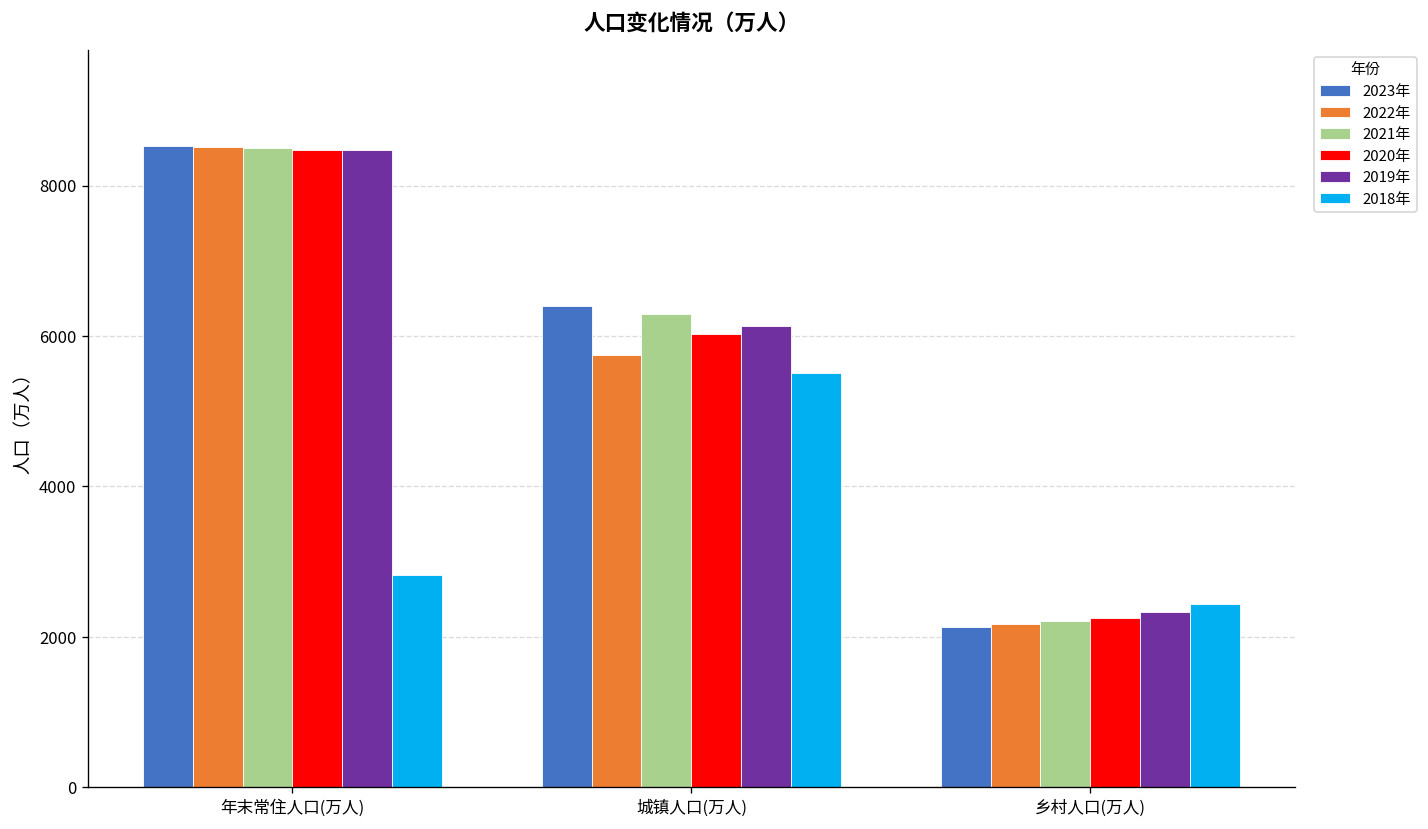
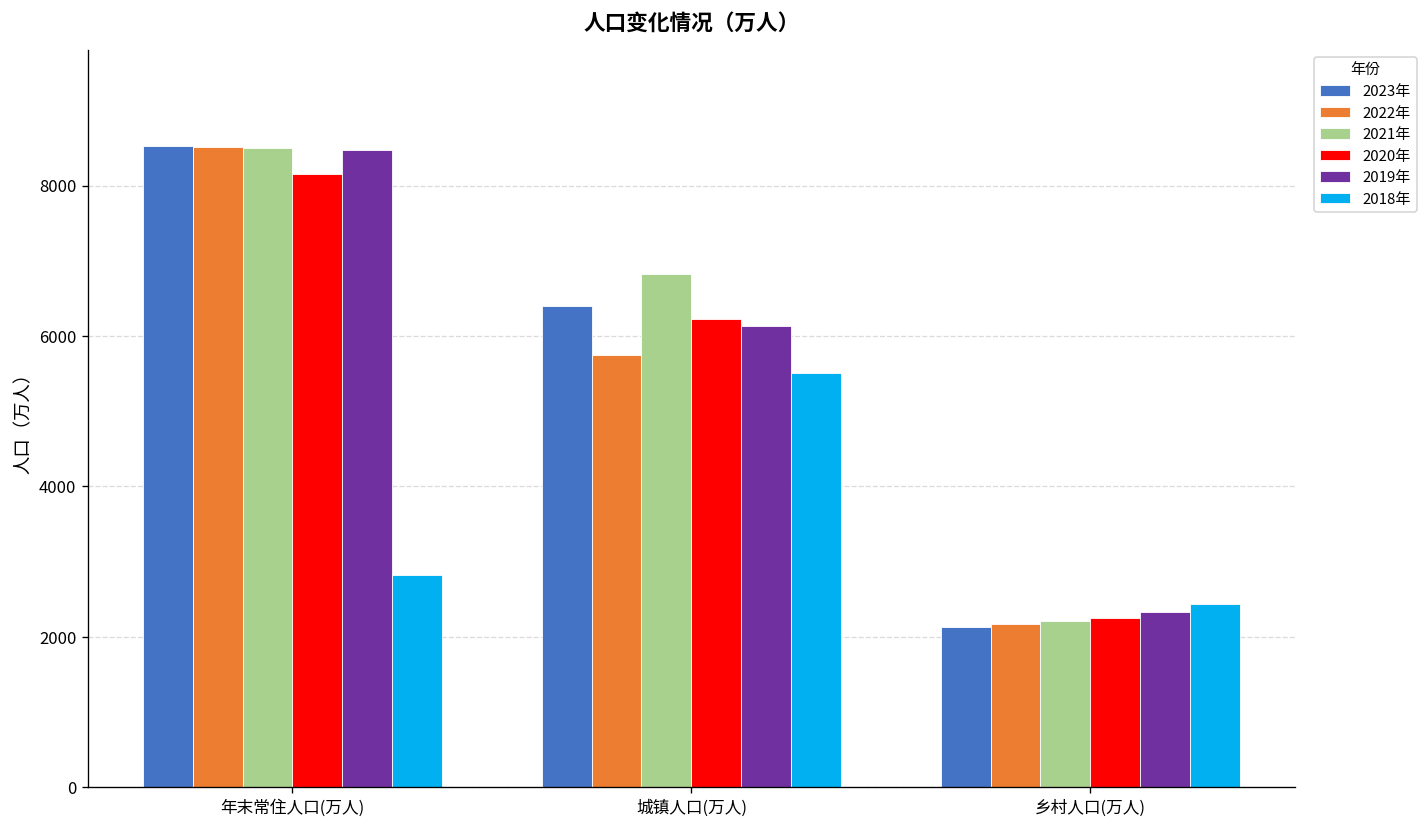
  {
    "2023年": {
      "年末常住人口(万人)": 8500,
      "城镇人口(万人)": 6400,
      "乡村人口(万人)": 2100
    },
    "2022年": {
      "年末常住人口(万人)": 8500,
      "城镇人口(万人)": 5700,
      "乡村人口(万人)": 2200
    },
    "2021年": {
      "年末常住人口(万人)": 8500,
-     "城镇人口(万人)": 6300,
+     "城镇人口(万人)": 6800,
      "乡村人口(万人)": 2200
    },
    "2020年": {
-     "年末常住人口(万人)": 8500,
-     "城镇人口(万人)": 6000,
+     "年末常住人口(万人)": 8100,
+     "城镇人口(万人)": 6200,
      "乡村人口(万人)": 2300
    },
    "2019年": {
      "年末常住人口(万人)": 8500,
      "城镇人口(万人)": 6100,
      "乡村人口(万人)": 2300
    },
    "2018年": {
      "年末常住人口(万人)": 2800,
      "城镇人口(万人)": 5500,
      "乡村人口(万人)": 2400
    }
  }
